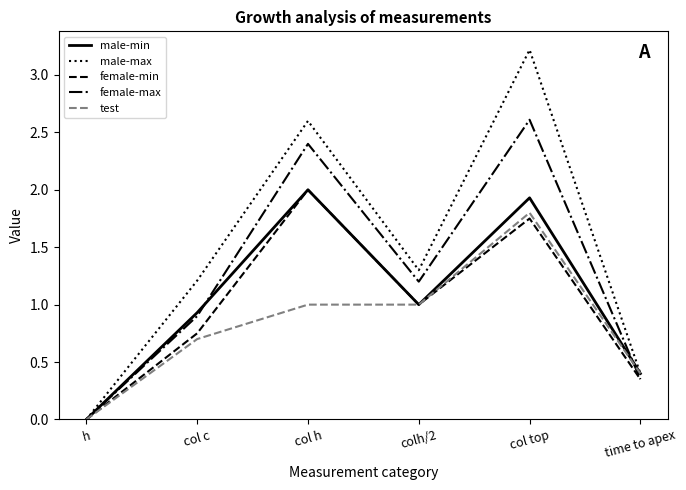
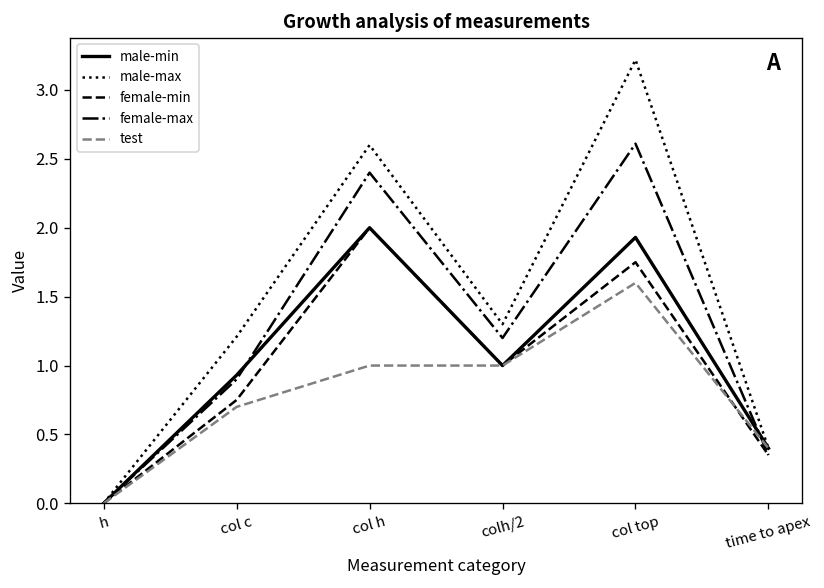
  {
    "test": {
      "col c": 0.7,
      "col h": 1.0,
-     "col top": 1.8
+     "col top": 1.6
    }
  }
